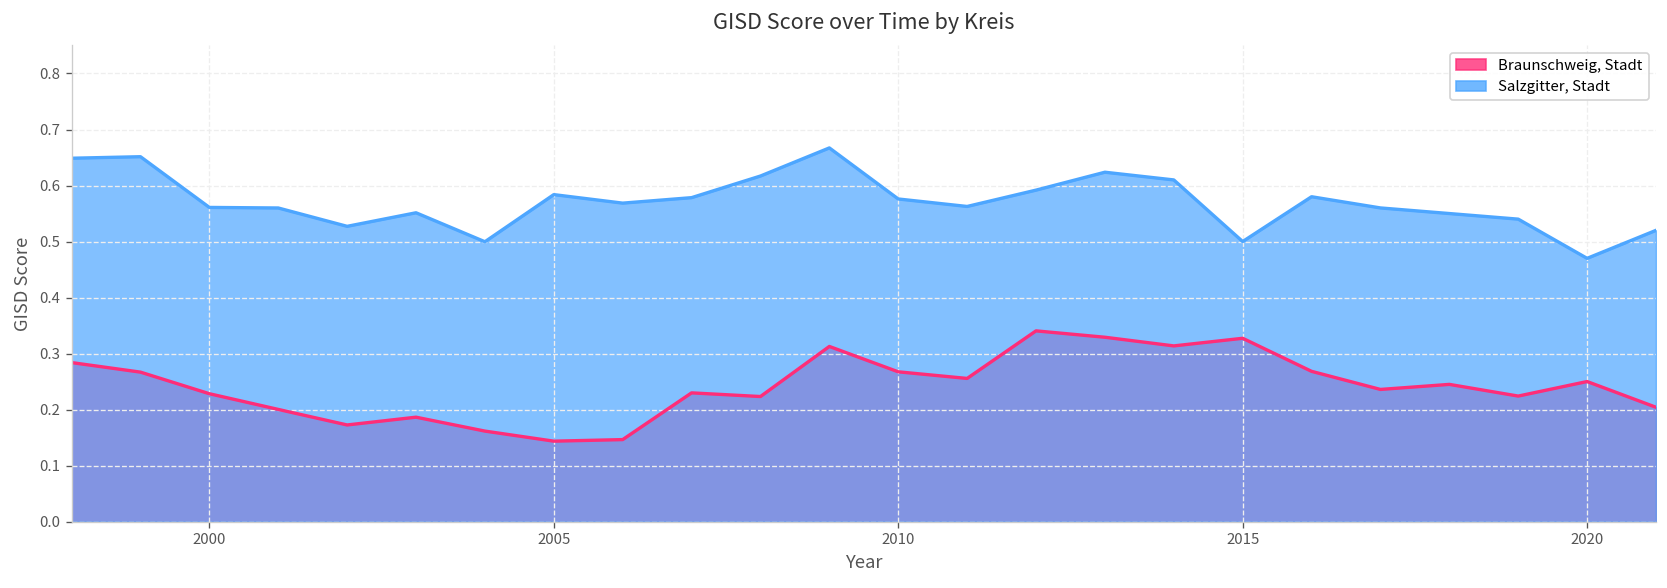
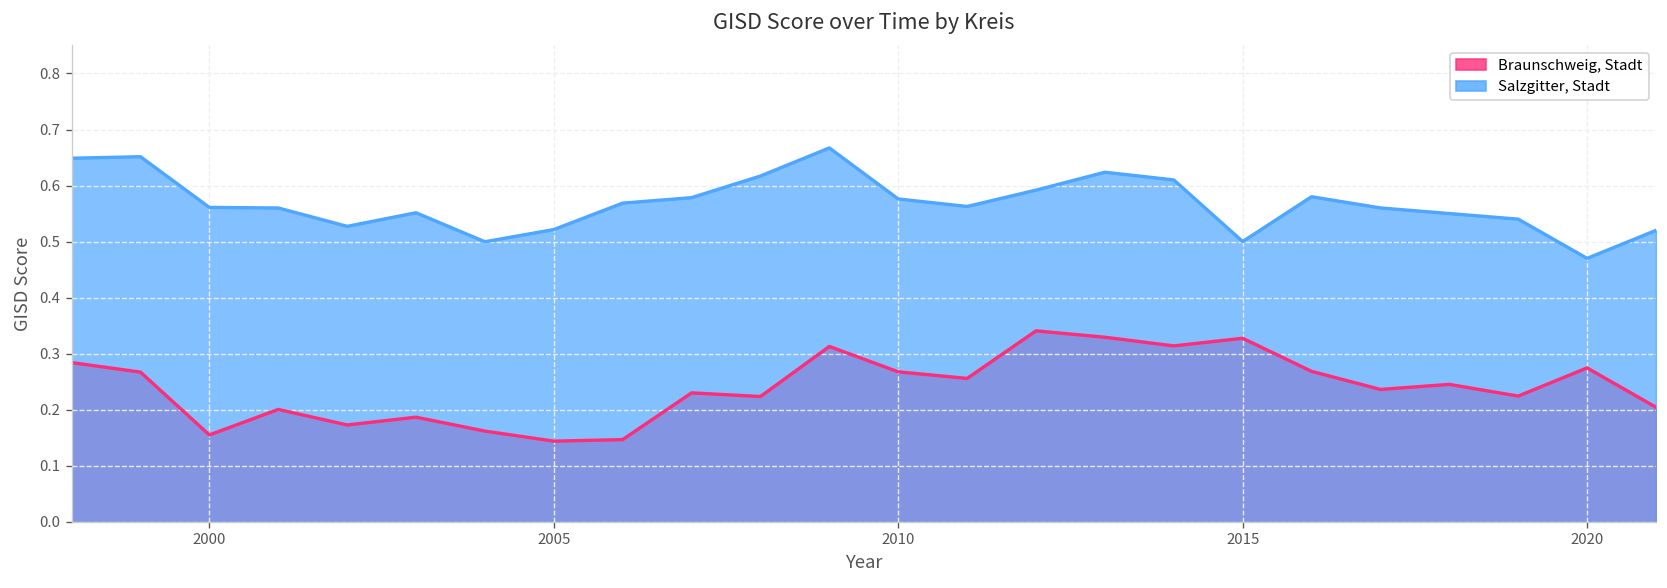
  {
    "Braunschweig, Stadt": {
-     "2000": 0.23,
+     "2000": 0.15,
      "2005": 0.14,
      "2010": 0.27,
      "2015": 0.33,
-     "2020": 0.25
+     "2020": 0.27
    },
    "Salzgitter, Stadt": {
      "2000": 0.56,
-     "2005": 0.58,
+     "2005": 0.52,
      "2010": 0.58,
      "2015": 0.50,
      "2020": 0.47
    }
  }
